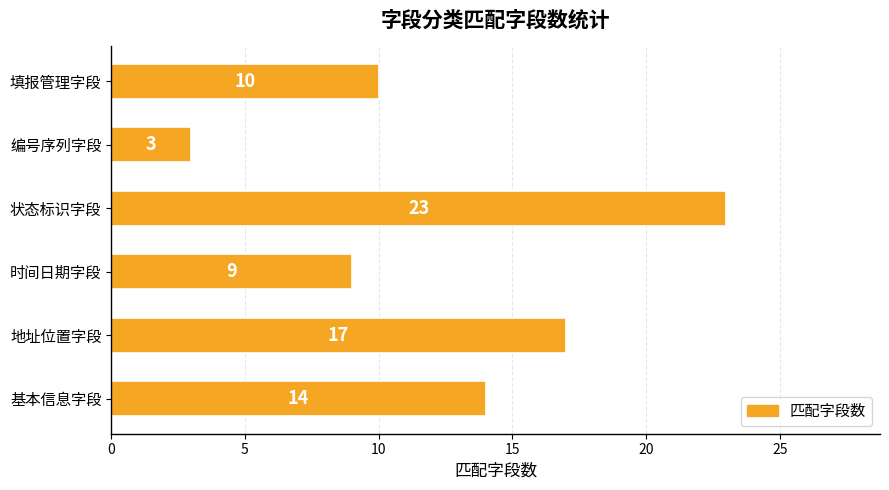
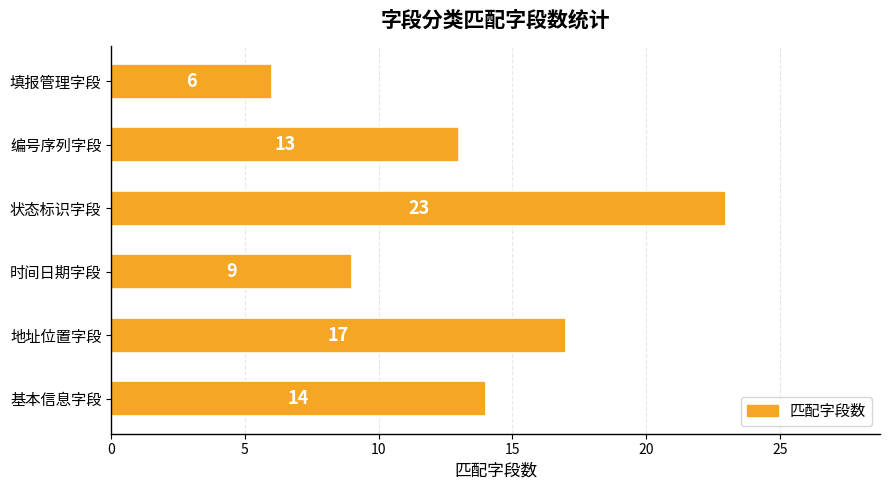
  {
-   "填报管理字段": 10,
-   "编号序列字段": 3,
+   "填报管理字段": 6,
+   "编号序列字段": 13,
    "状态标识字段": 23,
    "时间日期字段": 9,
    "地址位置字段": 17,
    "基本信息字段": 14
  }
